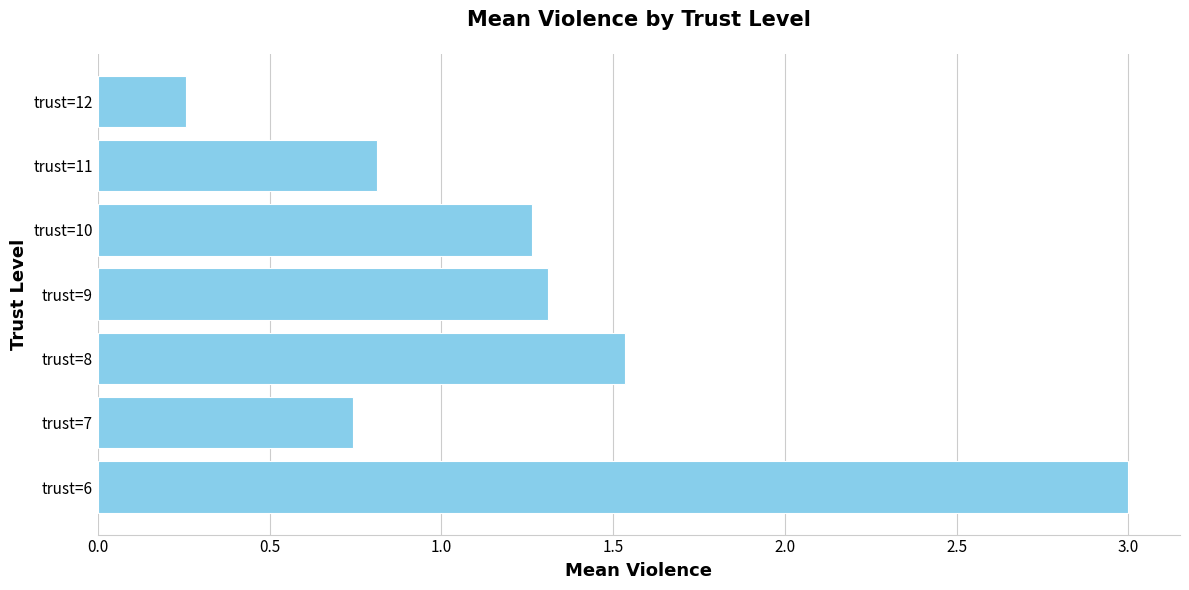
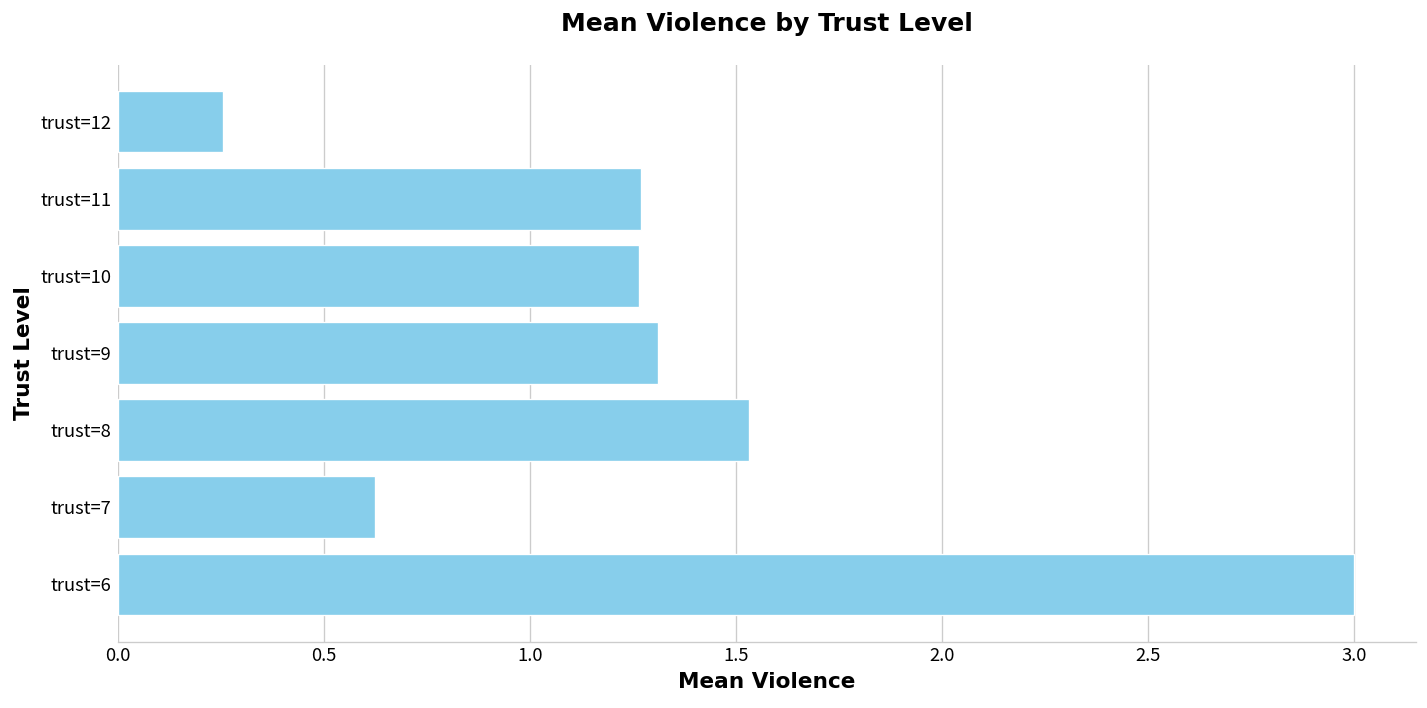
  {
    "trust=12": 0.26,
-   "trust=11": 0.81,
+   "trust=11": 1.27,
    "trust=10": 1.26,
    "trust=9": 1.31,
    "trust=8": 1.53,
-   "trust=7": 0.74,
+   "trust=7": 0.63,
    "trust=6": 3.00
  }
